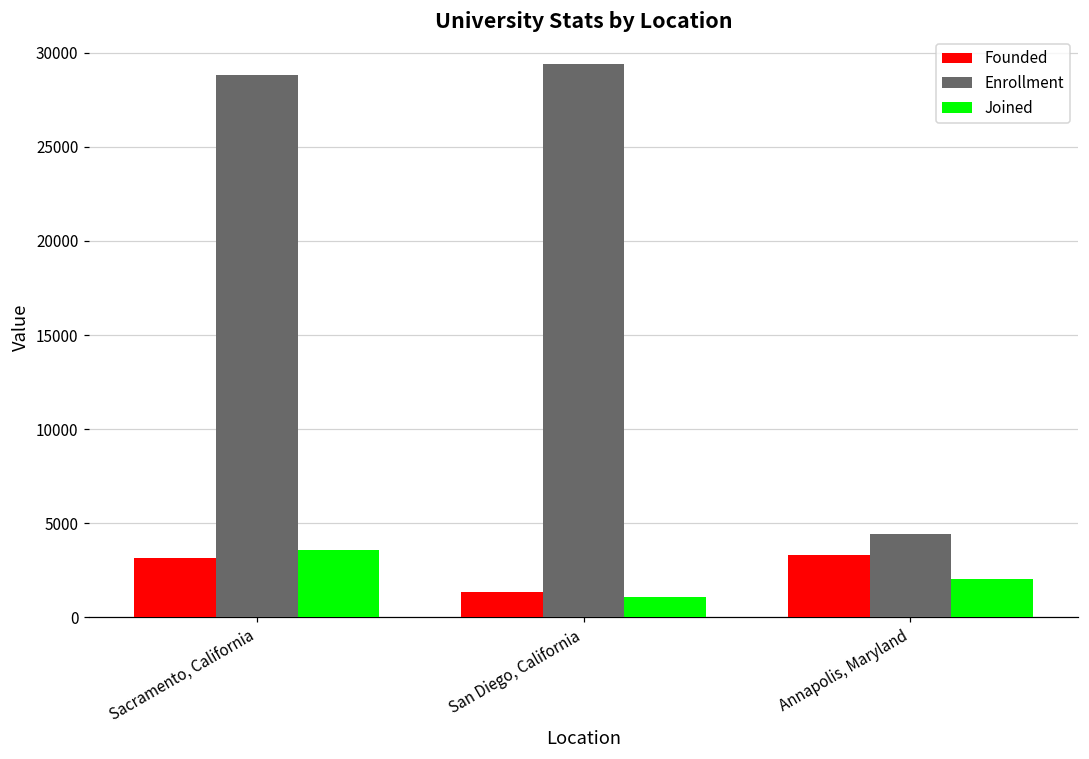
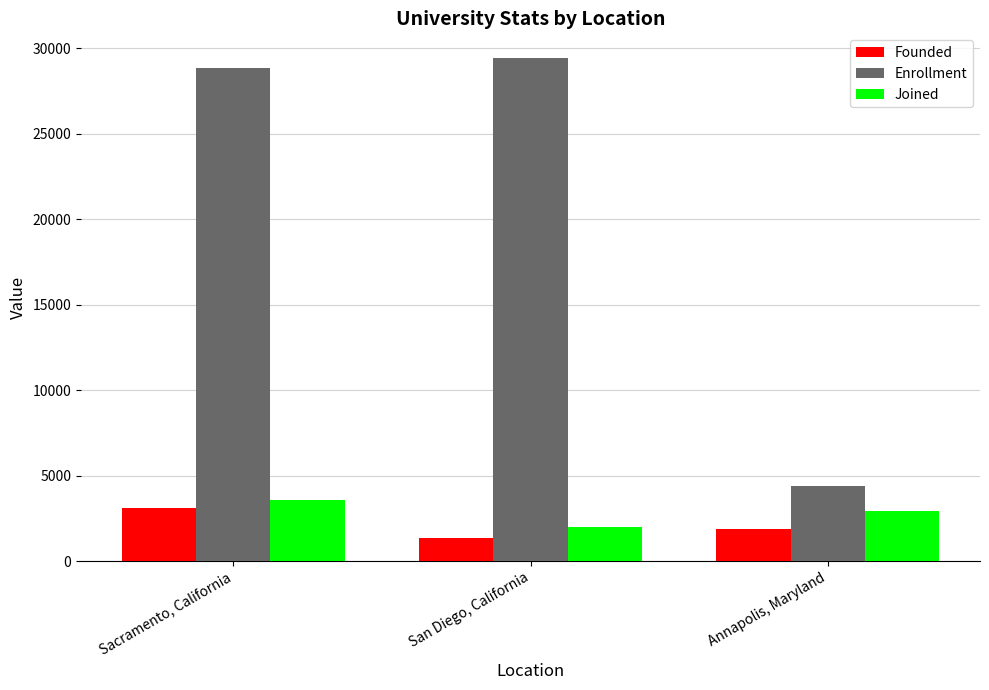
  {
    "Founded": {
      "Sacramento, California": 3100,
      "San Diego, California": 1300,
-     "Annapolis, Maryland": 3300
+     "Annapolis, Maryland": 1800
    },
    "Enrollment": {
      "Sacramento, California": 28800,
      "San Diego, California": 29400,
      "Annapolis, Maryland": 4400
    },
    "Joined": {
      "Sacramento, California": 3600,
-     "San Diego, California": 1100,
-     "Annapolis, Maryland": 2000
+     "San Diego, California": 2000,
+     "Annapolis, Maryland": 2900
    }
  }
